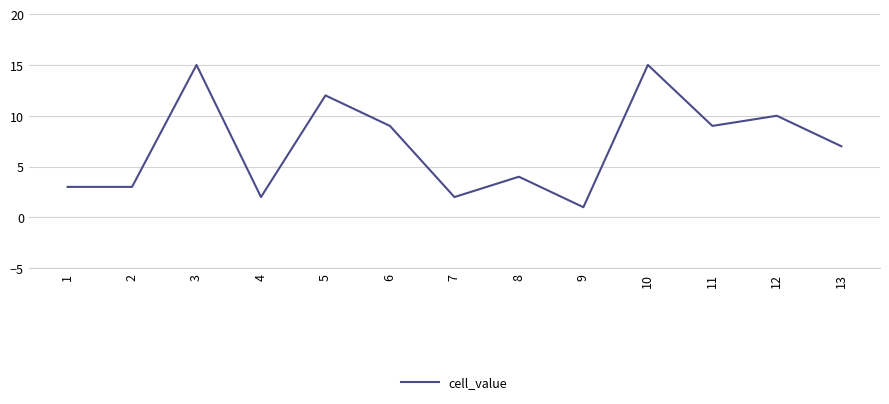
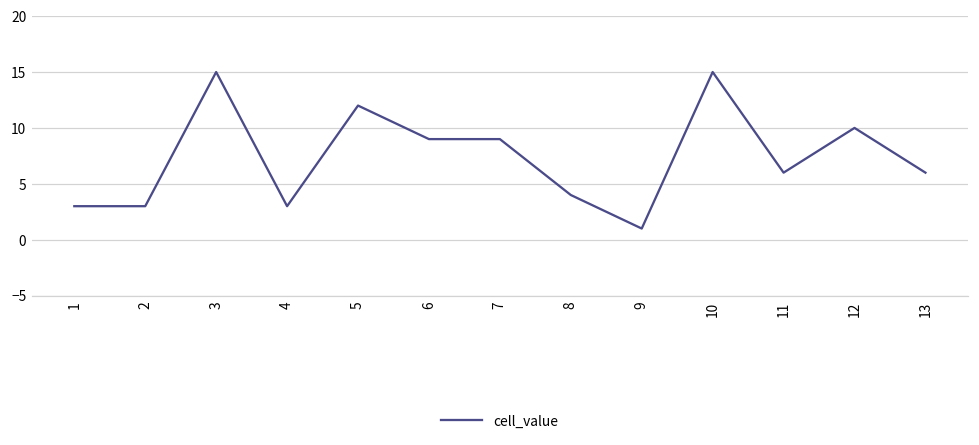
  {
    "1": 3,
    "2": 3,
    "3": 15,
-   "4": 2,
+   "4": 3,
    "5": 12,
    "6": 9,
-   "7": 2,
+   "7": 9,
    "8": 4,
    "9": 1,
    "10": 15,
-   "11": 9,
+   "11": 6,
    "12": 10,
-   "13": 7
+   "13": 6
  }
